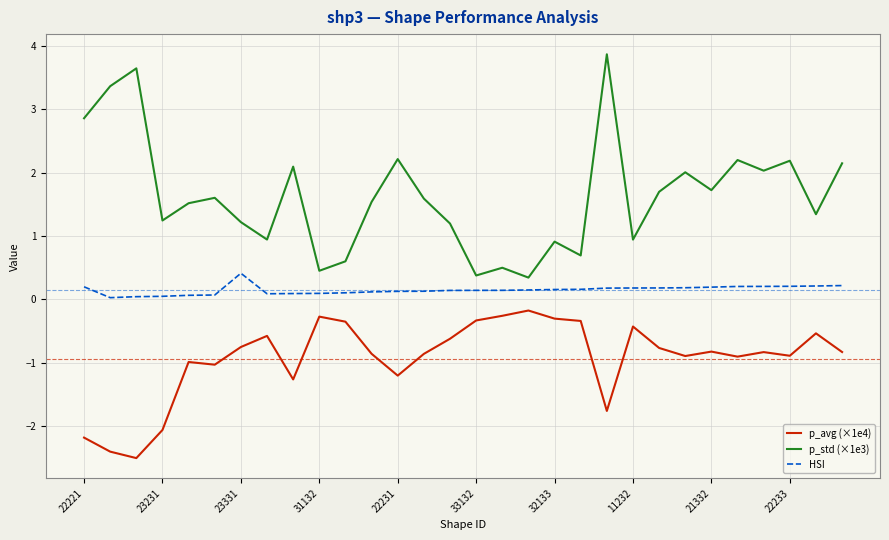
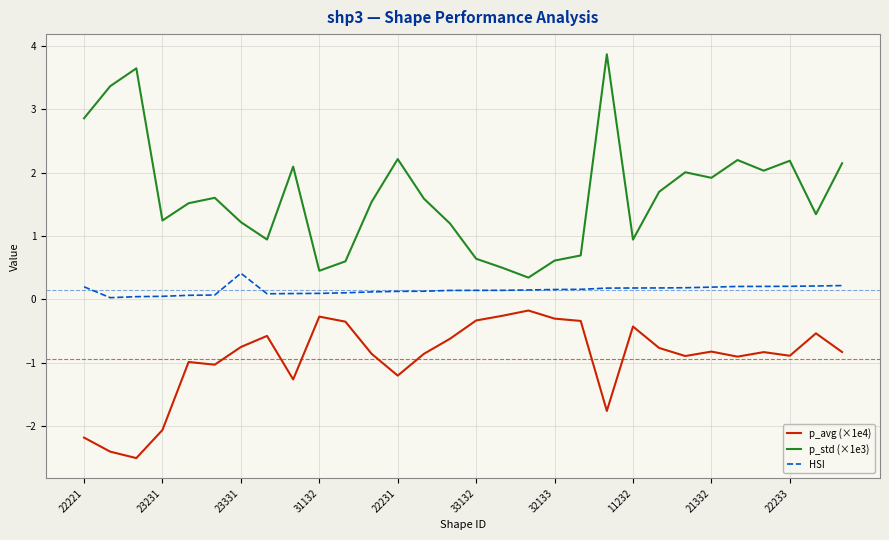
  {
    "p_avg (×1e4)": {
      "22221": -2.2,
      "23231": -2.1,
      "23331": -0.8,
      "31132": -0.3,
      "22231": -1.2,
      "33132": -0.3,
      "32133": -0.3,
      "11232": -0.4,
      "21332": -0.8,
      "22233": -0.9
    },
    "p_std (×1e3)": {
      "22221": 2.9,
      "23231": 1.2,
      "23331": 1.2,
      "31132": 0.5,
      "22231": 2.2,
-     "33132": 0.4,
-     "32133": 0.9,
+     "33132": 0.6,
+     "32133": 0.6,
      "11232": 0.9,
-     "21332": 1.7,
+     "21332": 1.9,
      "22233": 2.2
    },
    "HSI": {
      "22221": 0.2,
      "23231": 0.0,
      "23331": 0.4,
      "31132": 0.1,
      "22231": 0.1,
      "33132": 0.1,
      "32133": 0.2,
      "11232": 0.2,
      "21332": 0.2,
      "22233": 0.2
    }
  }
